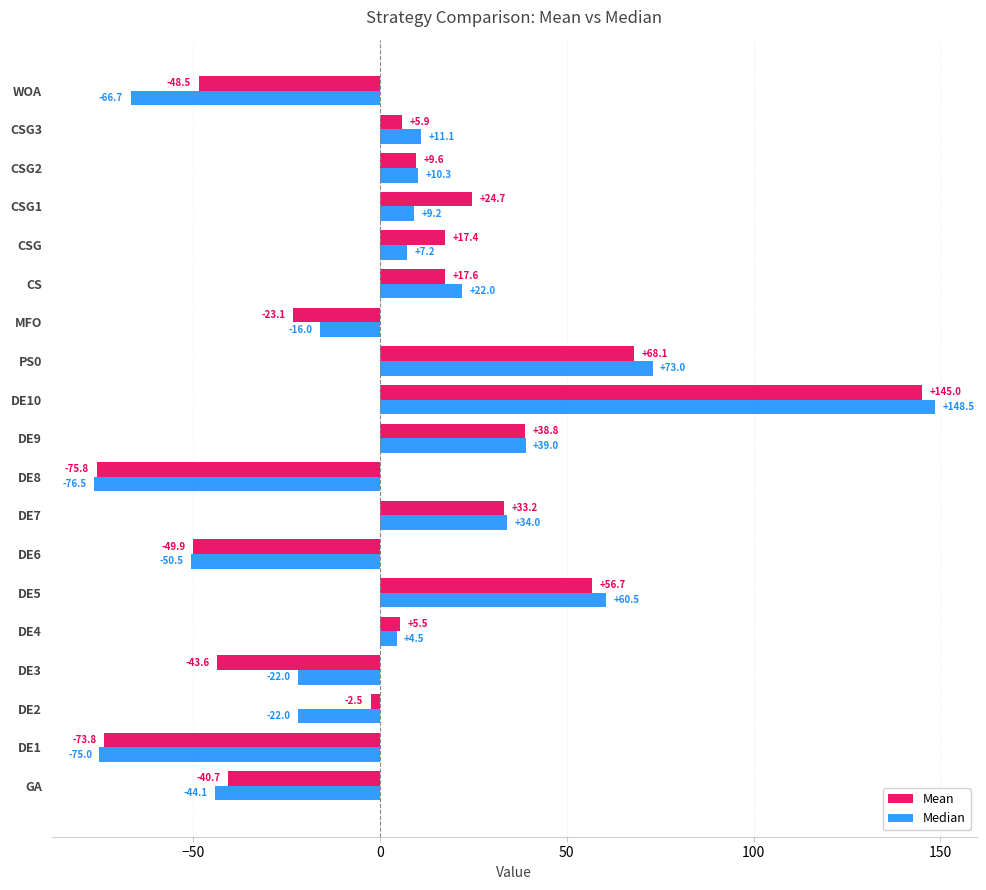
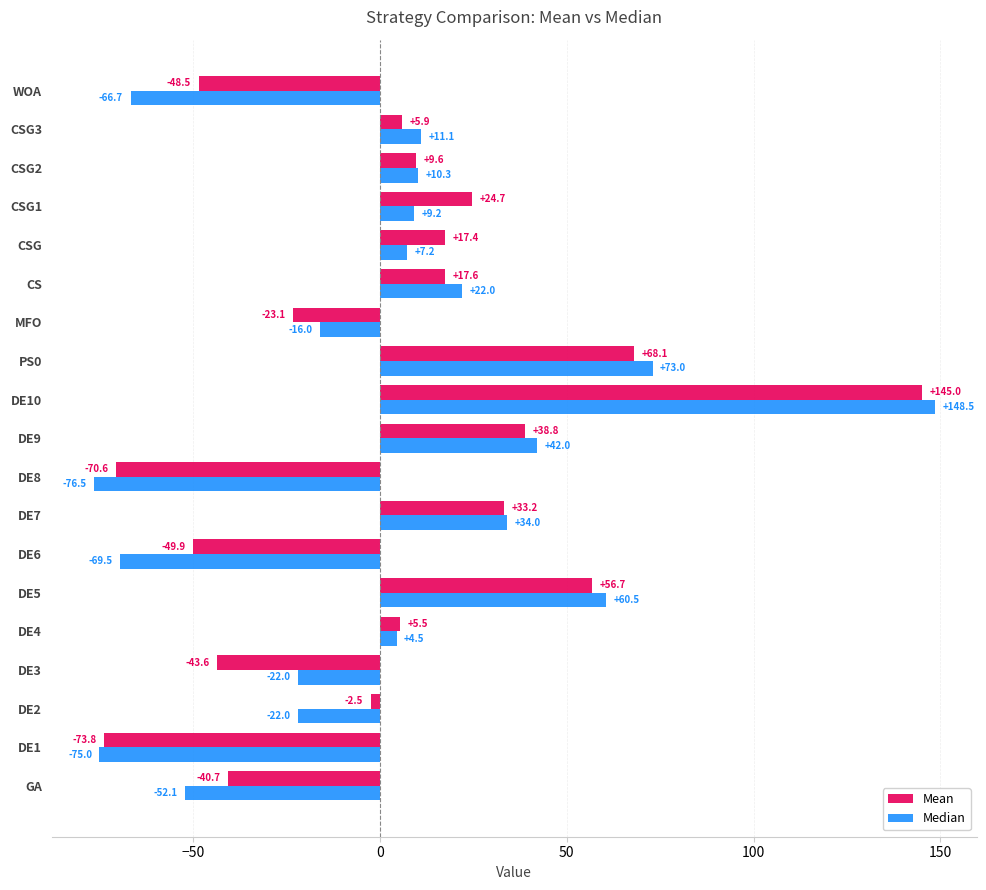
  {
    "Mean": {
      "WOA": "-48.5",
      "CSG3": "+5.9",
      "CSG2": "+9.6",
      "CSG1": "+24.7",
      "CSG": "+17.4",
      "CS": "+17.6",
      "MFO": "-23.1",
      "PS0": "+68.1",
      "DE10": "+145.0",
      "DE9": "+38.8",
-     "DE8": "-75.8",
+     "DE8": "-70.6",
      "DE7": "+33.2",
      "DE6": "-49.9",
      "DE5": "+56.7",
      "DE4": "+5.5",
      "DE3": "-43.6",
      "DE2": "-2.5",
      "DE1": "-73.8",
      "GA": "-40.7"
    },
    "Median": {
      "WOA": "-66.7",
      "CSG3": "+11.1",
      "CSG2": "+10.3",
      "CSG1": "+9.2",
      "CSG": "+7.2",
      "CS": "+22.0",
      "MFO": "-16.0",
      "PS0": "+73.0",
      "DE10": "+148.5",
-     "DE9": "+39.0",
+     "DE9": "+42.0",
      "DE8": "-76.5",
      "DE7": "+34.0",
-     "DE6": "-50.5",
+     "DE6": "-69.5",
      "DE5": "+60.5",
      "DE4": "+4.5",
      "DE3": "-22.0",
      "DE2": "-22.0",
      "DE1": "-75.0",
-     "GA": "-44.1"
+     "GA": "-52.1"
    }
  }
